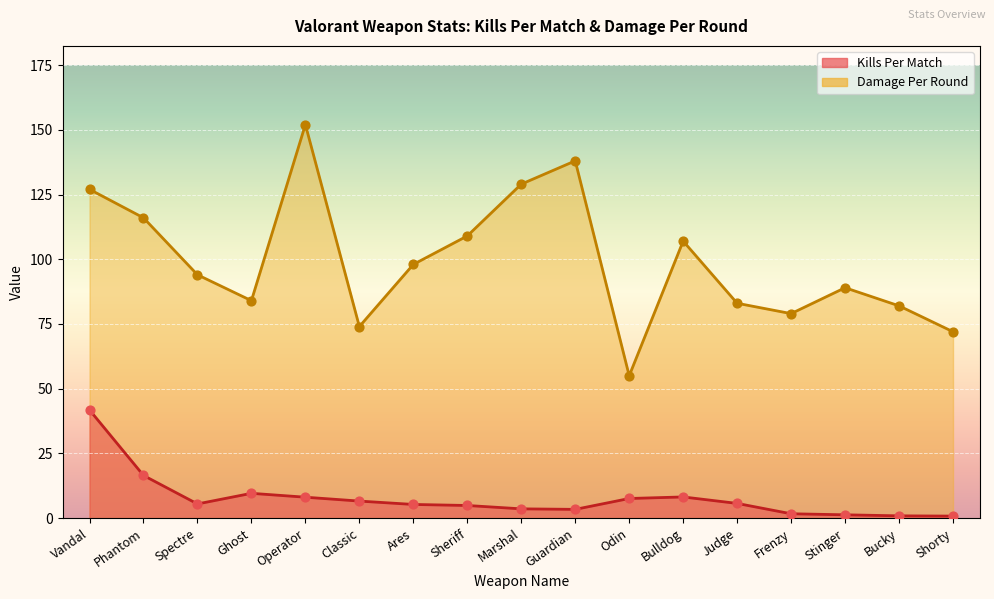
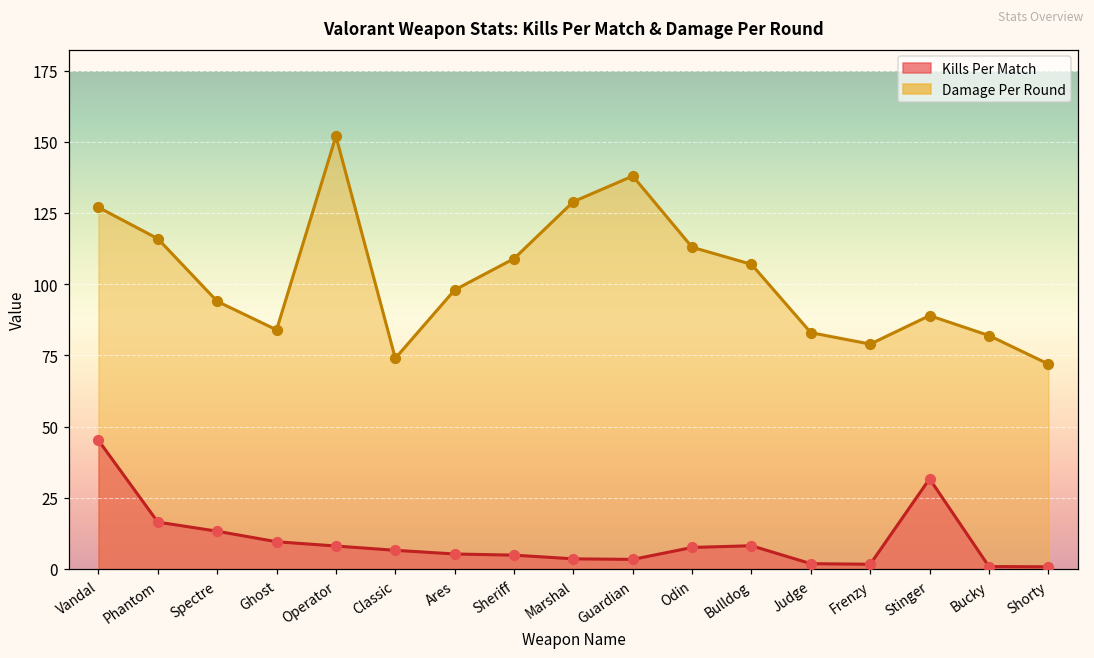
  {
    "Kills Per Match": {
-     "Vandal": 42,
+     "Vandal": 45,
      "Phantom": 17,
-     "Spectre": 6,
+     "Spectre": 13,
      "Ghost": 10,
      "Operator": 8,
      "Classic": 7,
      "Ares": 5,
      "Sheriff": 5,
      "Marshal": 4,
      "Guardian": 3,
      "Odin": 8,
      "Bulldog": 8,
-     "Judge": 6,
+     "Judge": 2,
      "Frenzy": 2,
-     "Stinger": 1,
+     "Stinger": 32,
      "Bucky": 1,
      "Shorty": 1
    },
    "Damage Per Round": {
      "Vandal": 127,
      "Phantom": 116,
      "Spectre": 94,
      "Ghost": 84,
      "Operator": 152,
      "Classic": 74,
      "Ares": 98,
      "Sheriff": 109,
      "Marshal": 129,
      "Guardian": 138,
-     "Odin": 55,
+     "Odin": 113,
      "Bulldog": 107,
      "Judge": 83,
      "Frenzy": 79,
      "Stinger": 89,
      "Bucky": 82,
      "Shorty": 72
    }
  }
